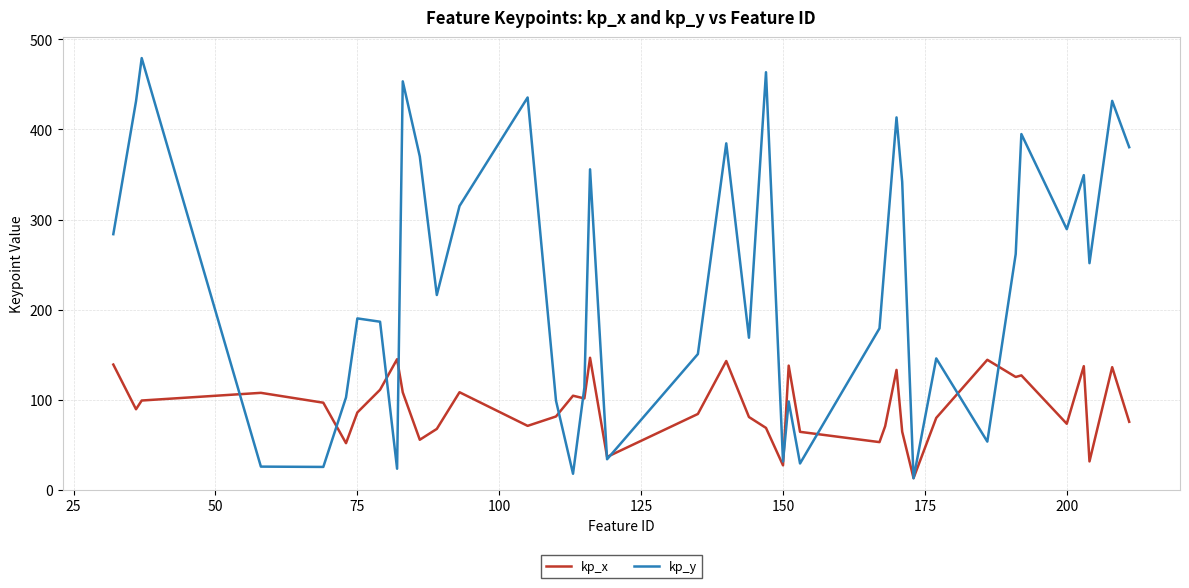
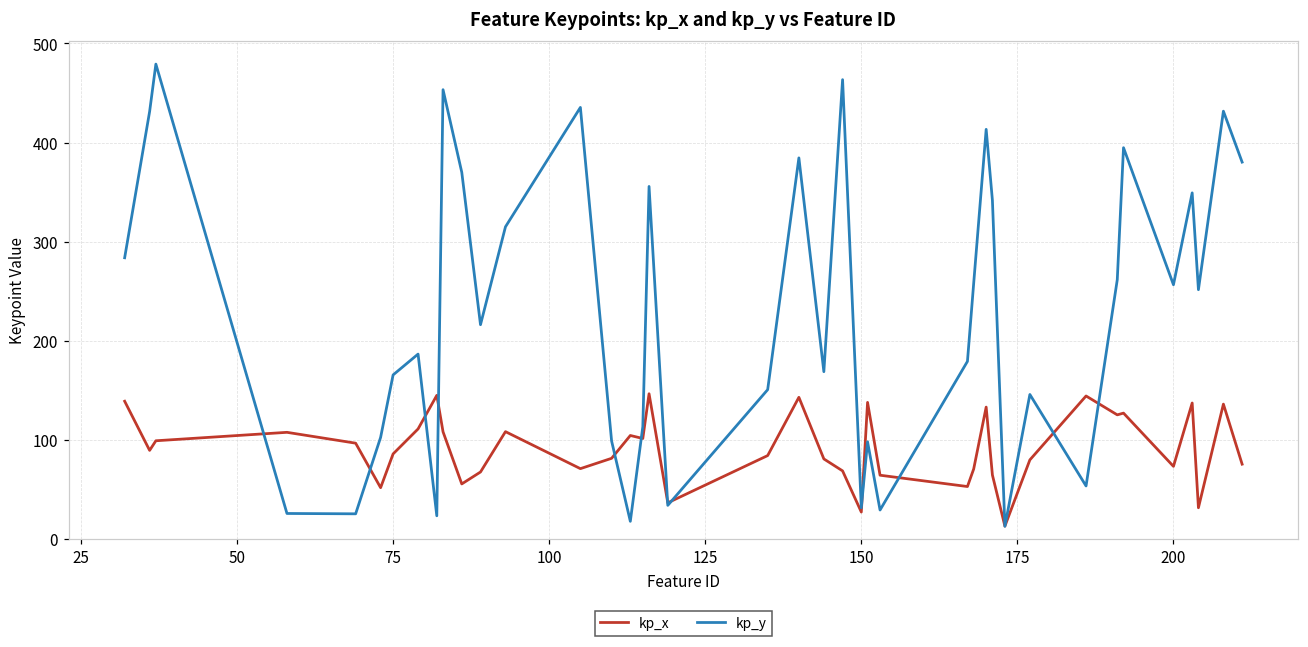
  {
    "kp_x": {
      "75": 90,
      "150": 30,
      "200": 70
    },
    "kp_y": {
-     "75": 190,
+     "75": 170,
      "150": 30,
-     "200": 290
+     "200": 260
    }
  }
